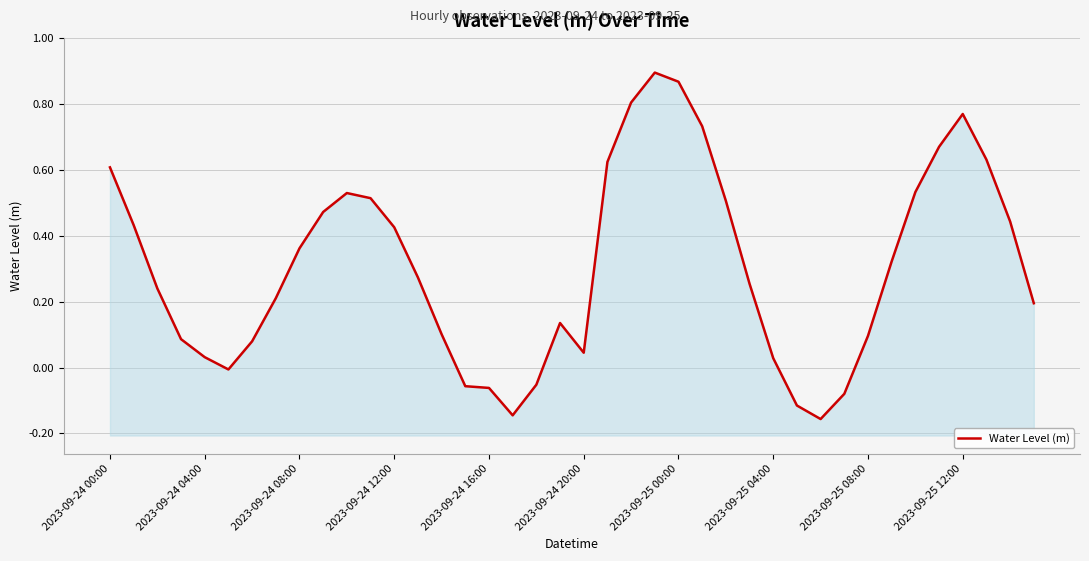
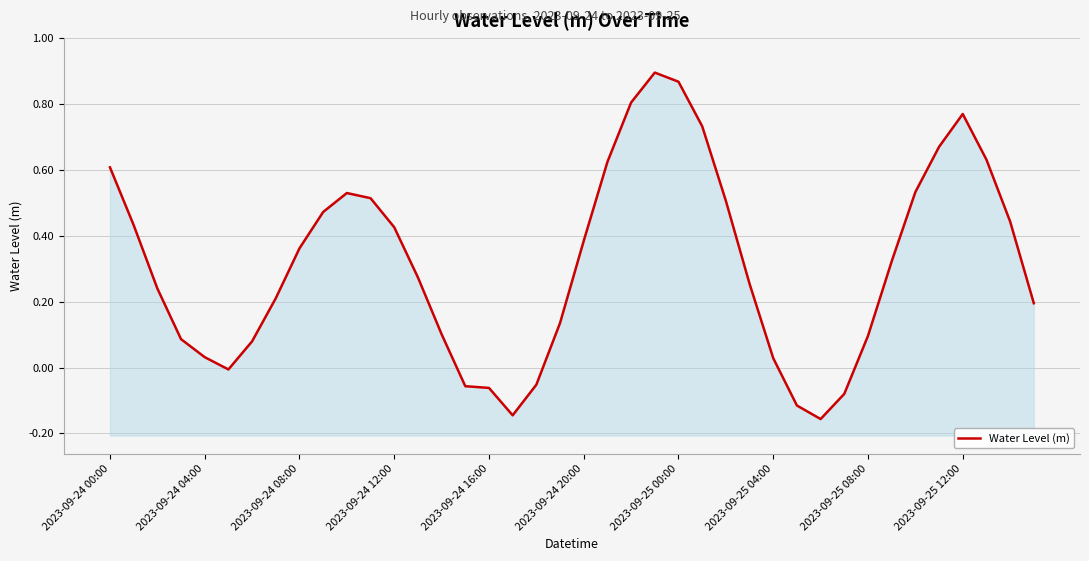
  {
    "2023-09-24 00:00": 0.61,
    "2023-09-24 04:00": 0.03,
    "2023-09-24 08:00": 0.36,
    "2023-09-24 12:00": 0.43,
    "2023-09-24 16:00": -0.06,
-   "2023-09-24 20:00": 0.04,
+   "2023-09-24 20:00": 0.38,
    "2023-09-25 00:00": 0.87,
    "2023-09-25 04:00": 0.03,
    "2023-09-25 08:00": 0.10,
    "2023-09-25 12:00": 0.77
  }
